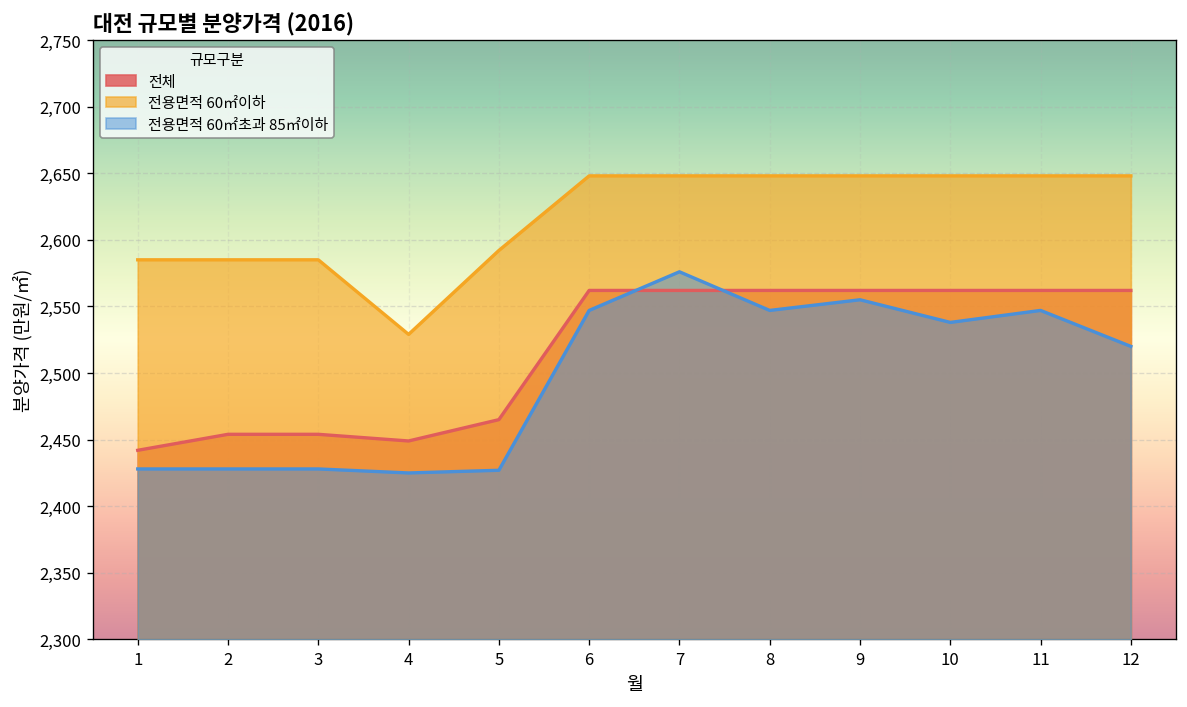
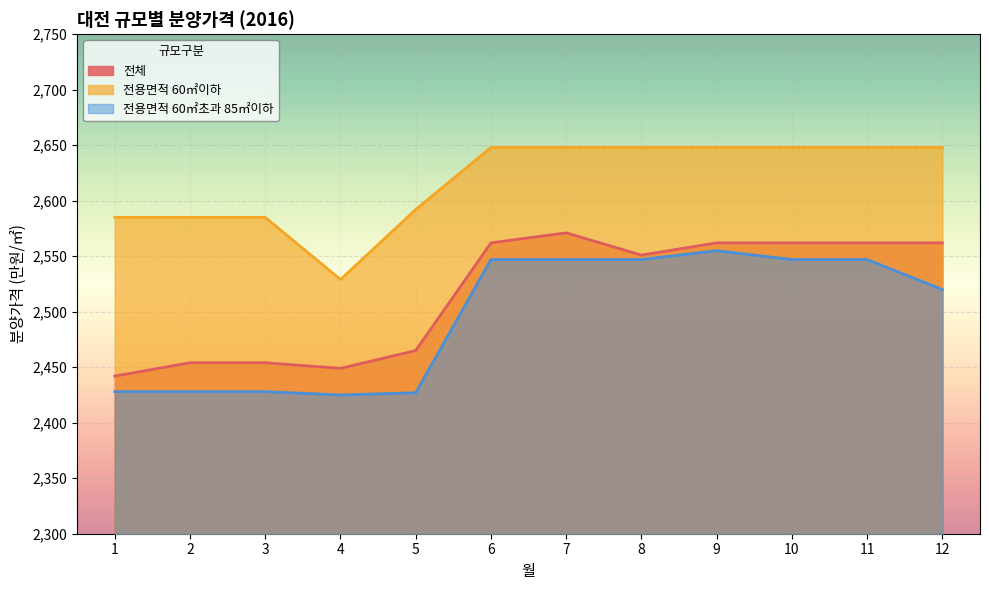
  {
    "전체": {
      "1": "2,442",
      "2": "2,454",
      "3": "2,454",
      "4": "2,449",
      "5": "2,465",
      "6": "2,562",
-     "7": "2,562",
-     "8": "2,562",
+     "7": "2,571",
+     "8": "2,551",
      "9": "2,562",
      "10": "2,562",
      "11": "2,562",
      "12": "2,562"
    },
    "전용면적 60㎡이하": {
      "1": "2,585",
      "2": "2,585",
      "3": "2,585",
      "4": "2,529",
      "5": "2,592",
      "6": "2,648",
      "7": "2,648",
      "8": "2,648",
      "9": "2,648",
      "10": "2,648",
      "11": "2,648",
      "12": "2,648"
    },
    "전용면적 60㎡초과 85㎡이하": {
      "1": "2,428",
      "2": "2,428",
      "3": "2,428",
      "4": "2,425",
      "5": "2,427",
      "6": "2,547",
-     "7": "2,576",
+     "7": "2,547",
      "8": "2,547",
      "9": "2,555",
-     "10": "2,538",
+     "10": "2,547",
      "11": "2,547",
      "12": "2,520"
    }
  }
